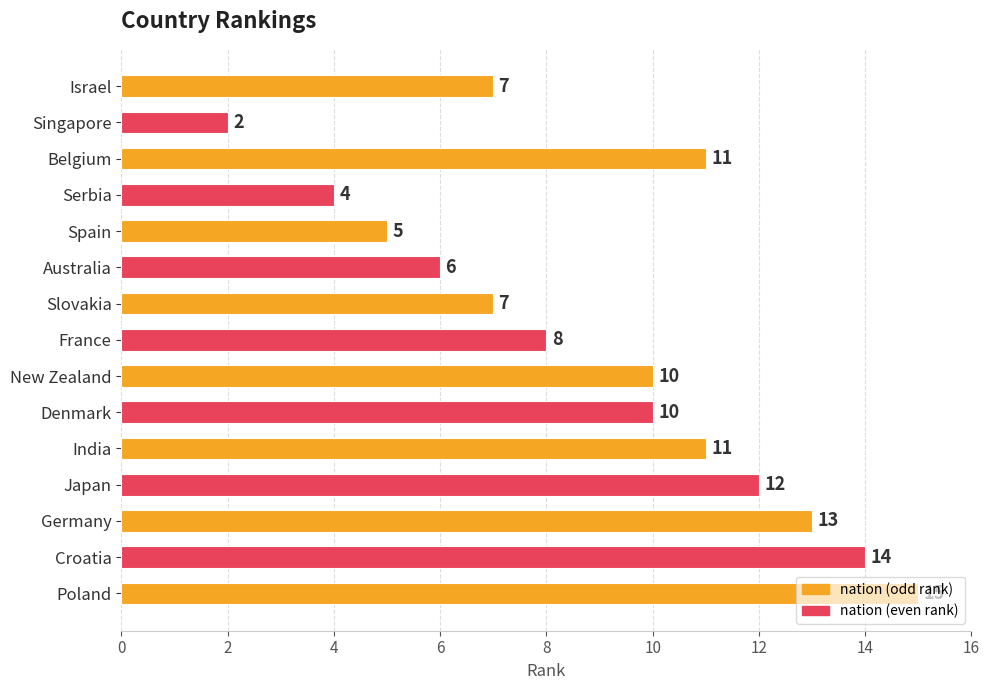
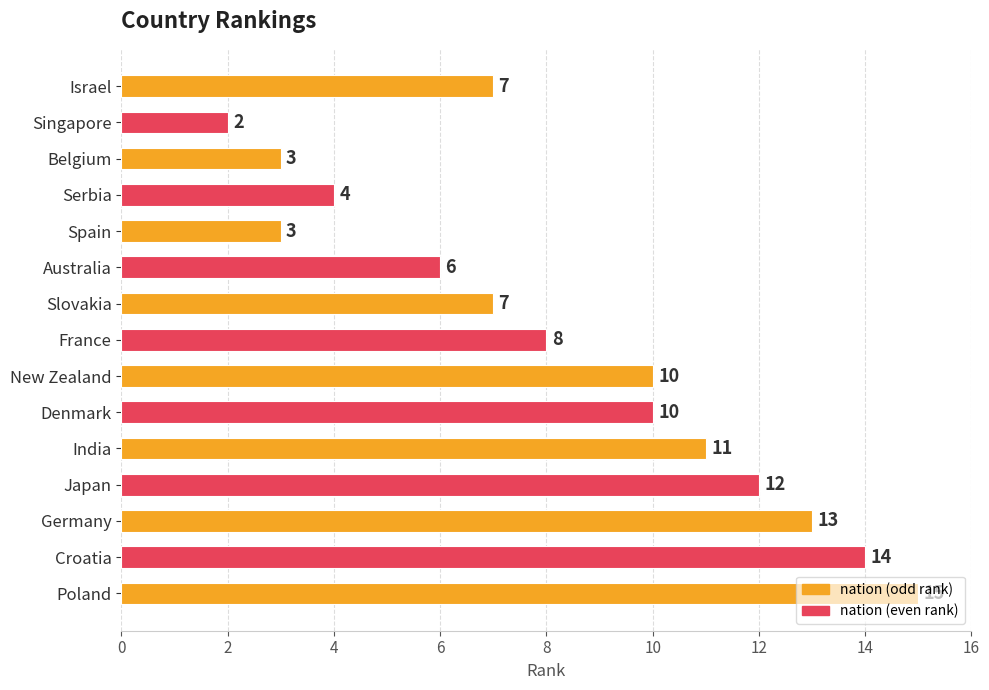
  {
    "Israel": 7,
    "Singapore": 2,
-   "Belgium": 11,
+   "Belgium": 3,
    "Serbia": 4,
-   "Spain": 5,
+   "Spain": 3,
    "Australia": 6,
    "Slovakia": 7,
    "France": 8,
    "New Zealand": 10,
    "Denmark": 10,
    "India": 11,
    "Japan": 12,
    "Germany": 13,
    "Croatia": 14
  }
